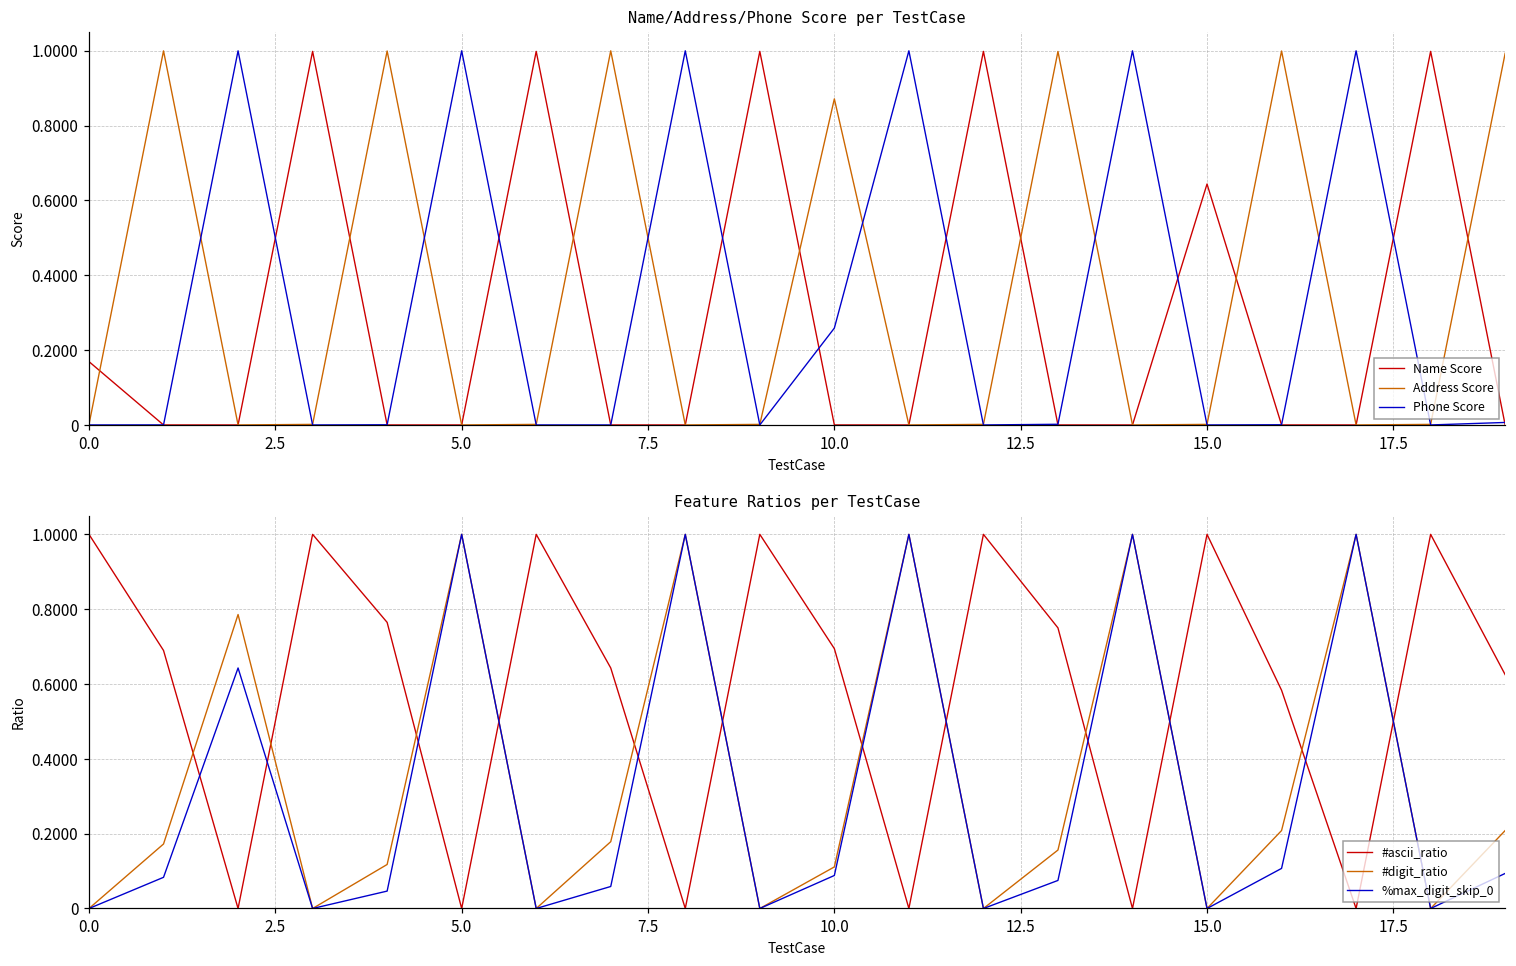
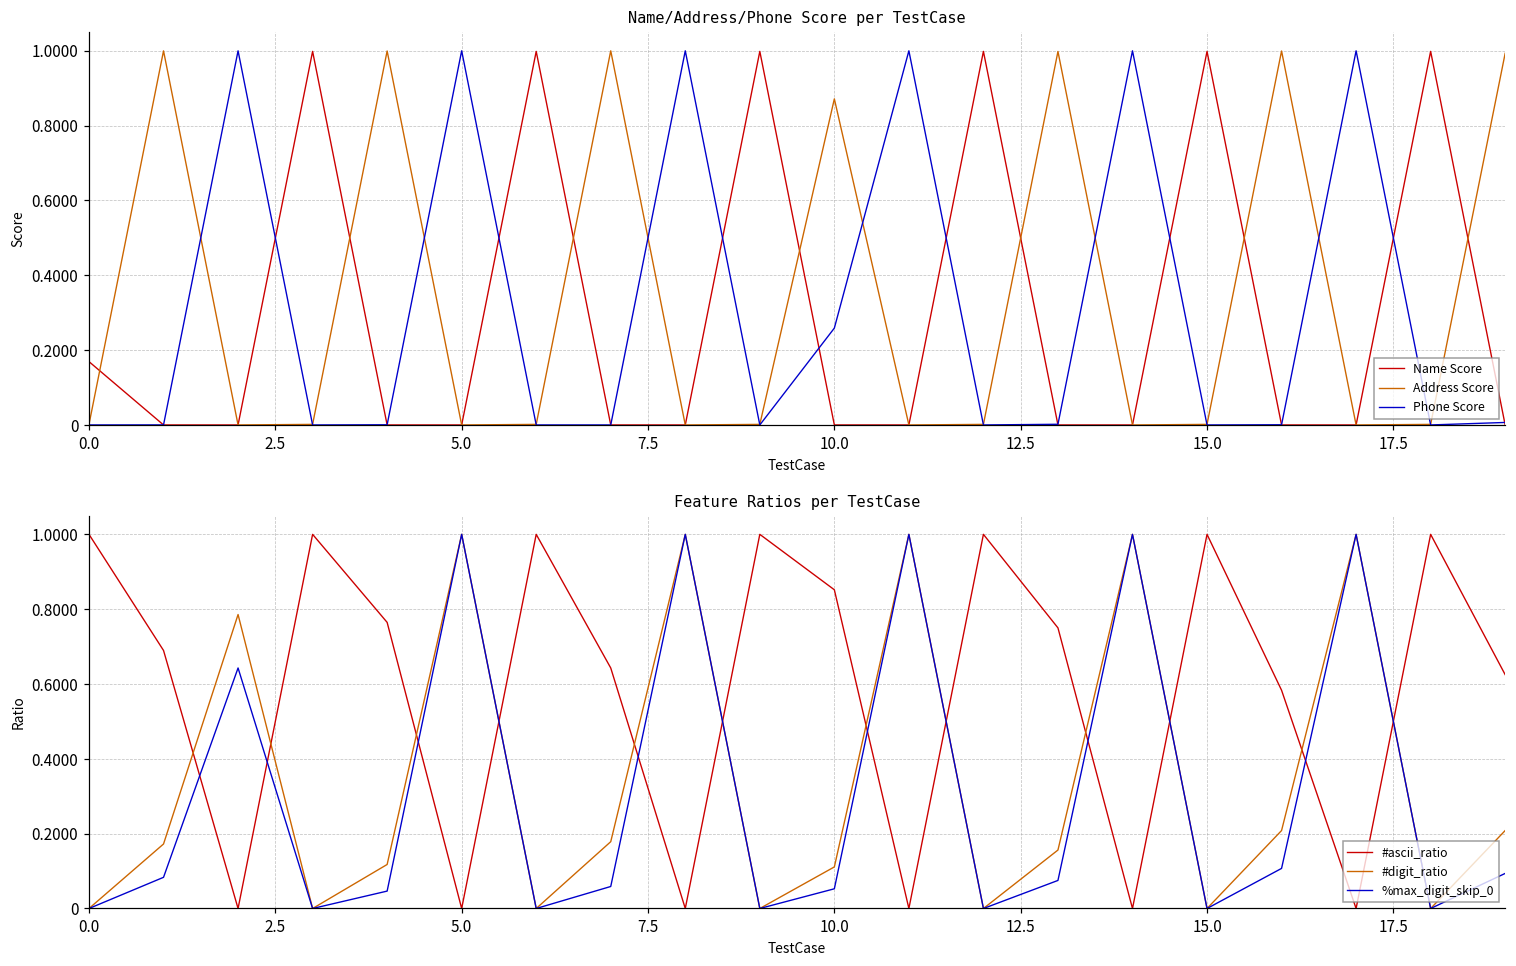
  {
    "Name/Address/Phone Score per TestCase": {
      "Name Score": {
        "0.0": 0.17,
        "10.0": 0.00,
-       "15.0": 0.64
+       "15.0": 1.00
      },
      "Address Score": {
        "10.0": 0.87
      },
      "Phone Score": {
        "5.0": 1.00,
        "10.0": 0.26
      }
    },
    "Feature Ratios per TestCase": {
      "#ascii_ratio": {
        "0.0": 1.00,
        "5.0": 0.00,
-       "10.0": 0.69,
+       "10.0": 0.85,
        "15.0": 1.00
      },
      "#digit_ratio": {
        "10.0": 0.11
      },
      "%max_digit_skip_0": {
-       "10.0": 0.09
+       "10.0": 0.05
      }
    }
  }
